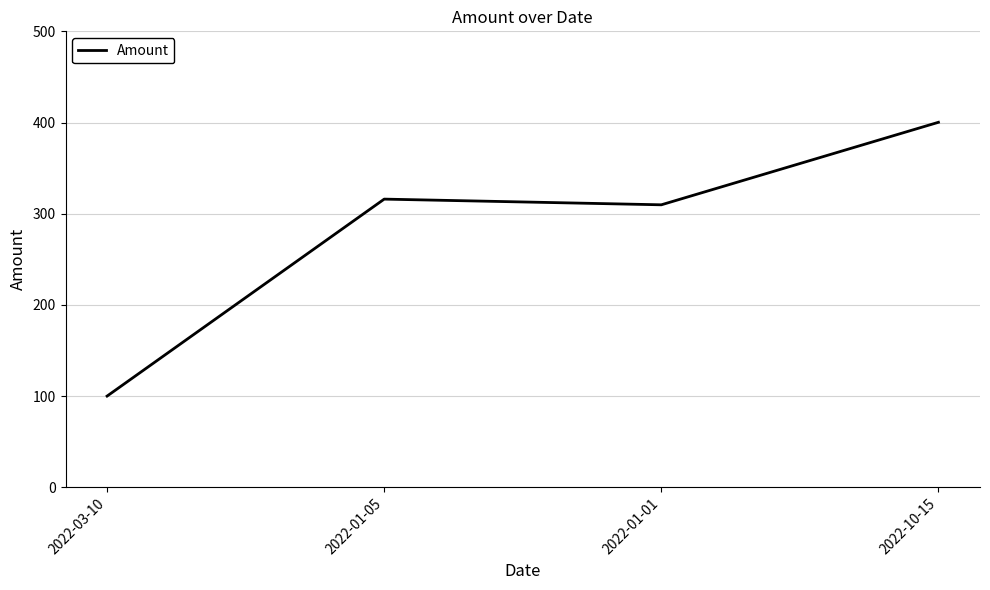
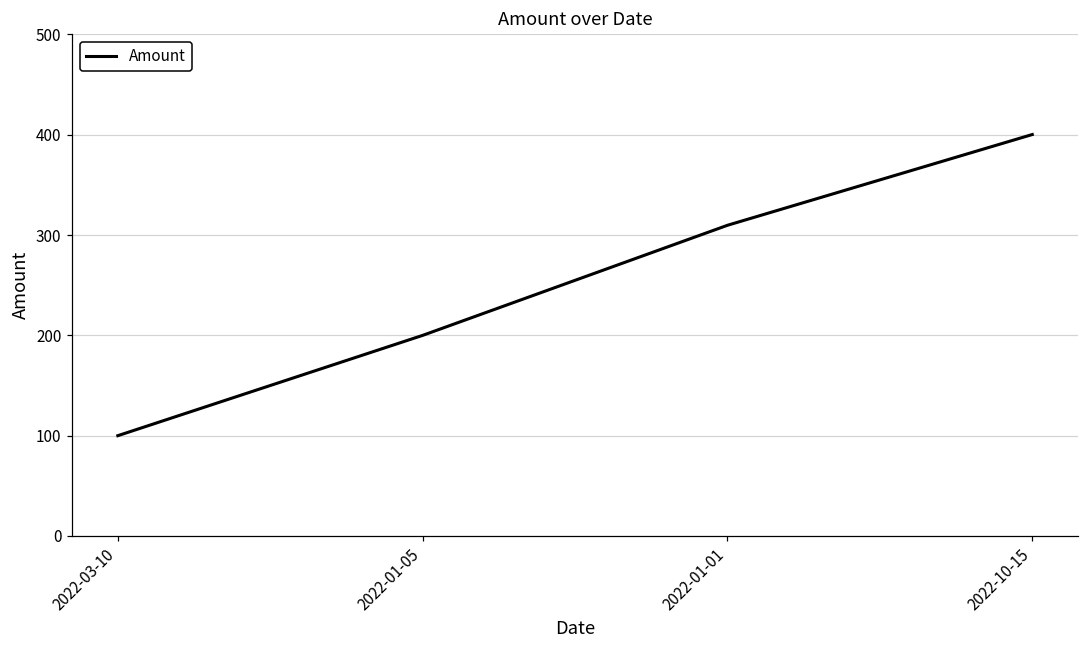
  {
    "2022-03-10": 100,
-   "2022-01-05": 320,
+   "2022-01-05": 200,
    "2022-01-01": 310,
    "2022-10-15": 400
  }
